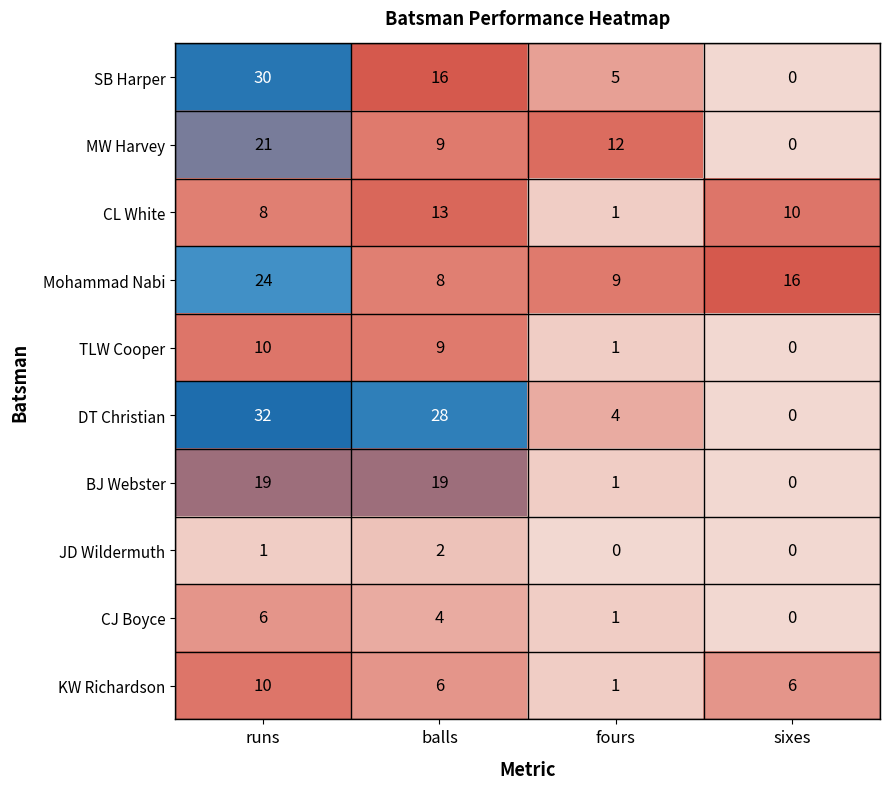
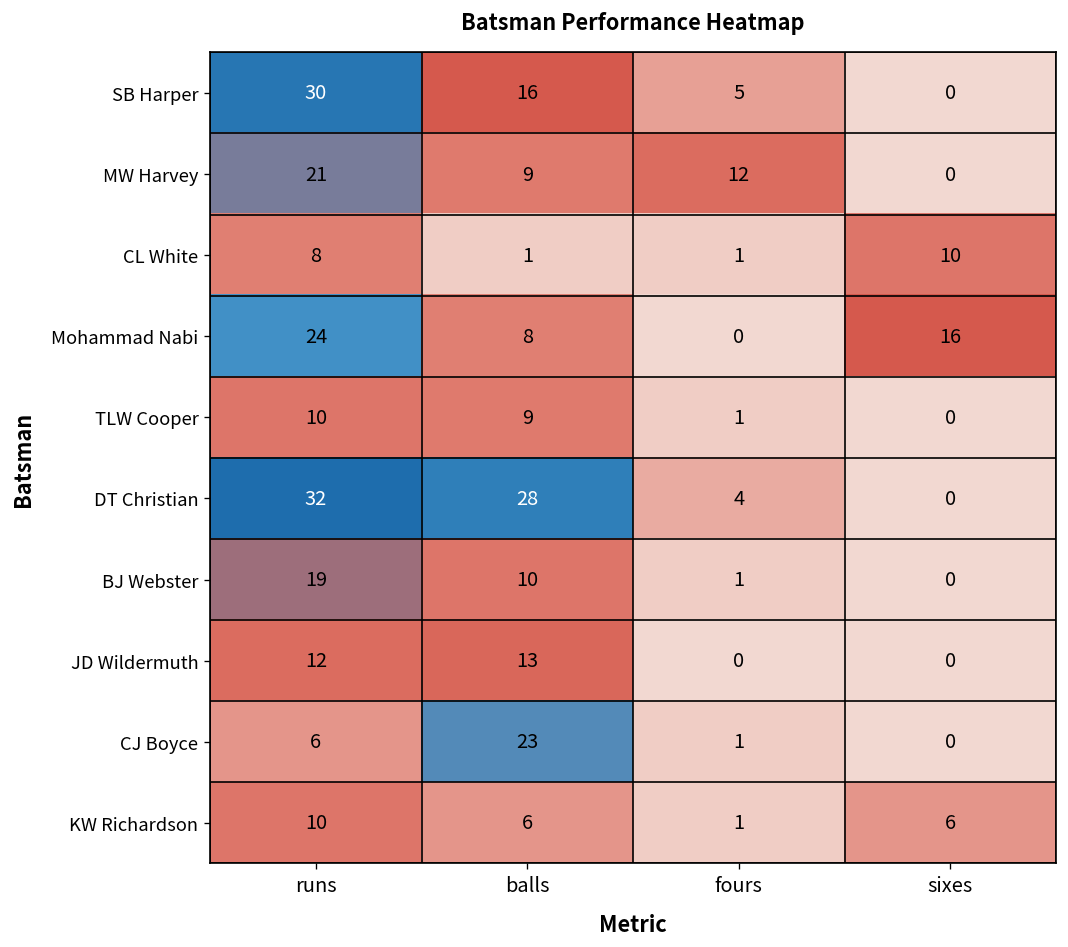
  {
    "SB Harper": {
      "runs": 30,
      "balls": 16,
      "fours": 5,
      "sixes": 0
    },
    "MW Harvey": {
      "runs": 21,
      "balls": 9,
      "fours": 12,
      "sixes": 0
    },
    "CL White": {
      "runs": 8,
-     "balls": 13,
+     "balls": 1,
      "fours": 1,
      "sixes": 10
    },
    "Mohammad Nabi": {
      "runs": 24,
      "balls": 8,
-     "fours": 9,
+     "fours": 0,
      "sixes": 16
    },
    "TLW Cooper": {
      "runs": 10,
      "balls": 9,
      "fours": 1,
      "sixes": 0
    },
    "DT Christian": {
      "runs": 32,
      "balls": 28,
      "fours": 4,
      "sixes": 0
    },
    "BJ Webster": {
      "runs": 19,
-     "balls": 19,
+     "balls": 10,
      "fours": 1,
      "sixes": 0
    },
    "JD Wildermuth": {
-     "runs": 1,
-     "balls": 2,
+     "runs": 12,
+     "balls": 13,
      "fours": 0,
      "sixes": 0
    },
    "CJ Boyce": {
      "runs": 6,
-     "balls": 4,
+     "balls": 23,
      "fours": 1,
      "sixes": 0
    },
    "KW Richardson": {
      "runs": 10,
      "balls": 6,
      "fours": 1,
      "sixes": 6
    }
  }
